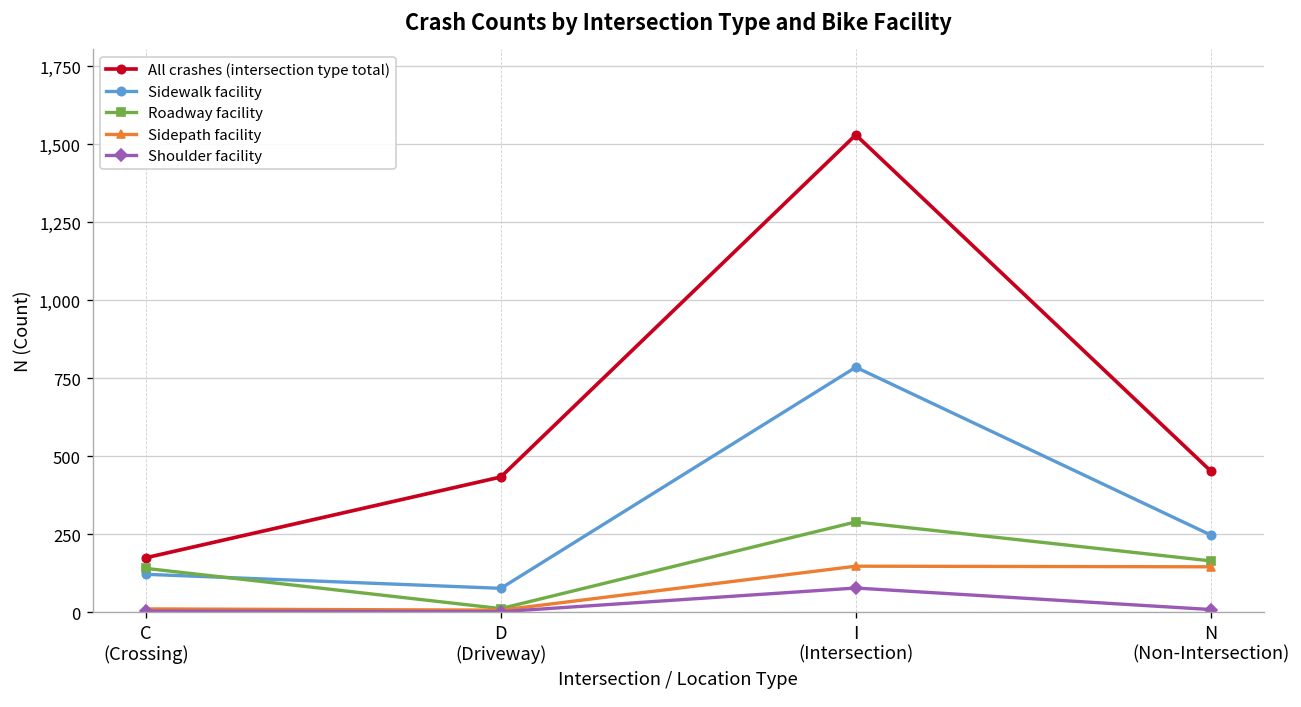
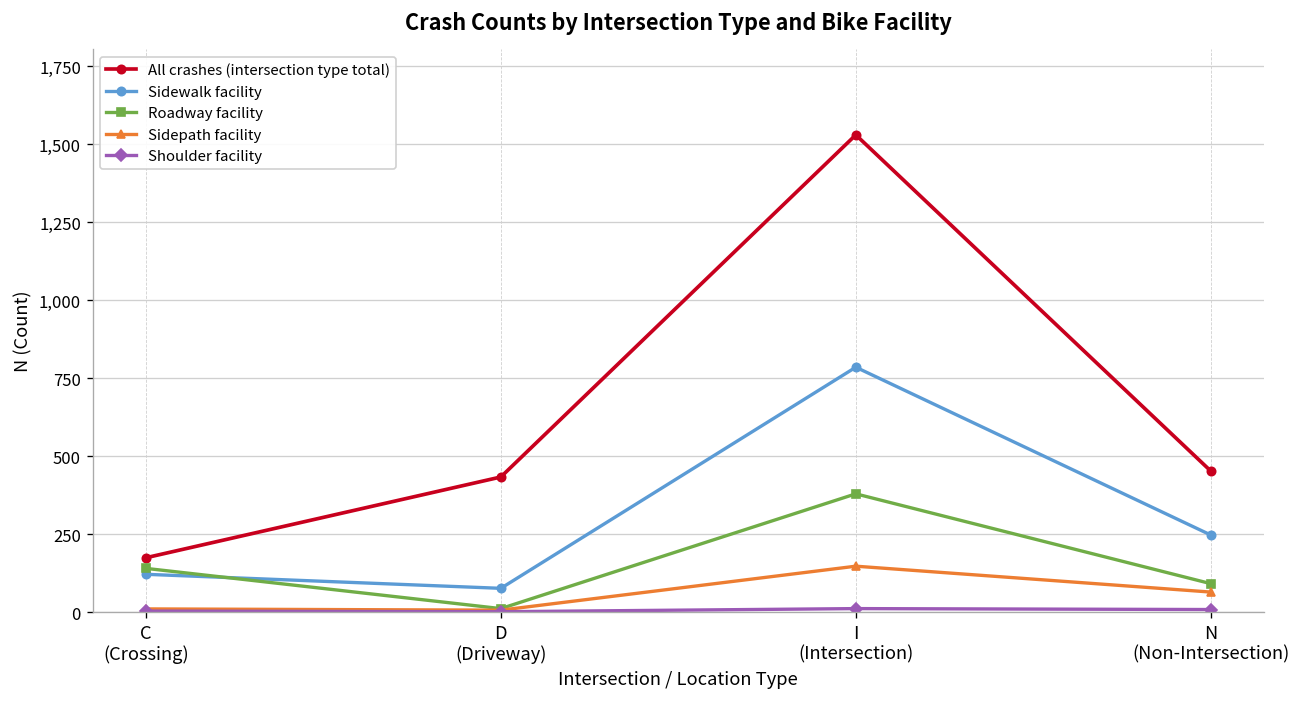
  {
    "All crashes (intersection type total)": {
      "C (Crossing)": "170",
      "D (Driveway)": "430",
      "I (Intersection)": "1,530",
      "N (Non-Intersection)": "450"
    },
    "Sidewalk facility": {
      "C (Crossing)": "120",
      "D (Driveway)": "80",
      "I (Intersection)": "790",
      "N (Non-Intersection)": "250"
    },
    "Roadway facility": {
      "C (Crossing)": "140",
-     "I (Intersection)": "290",
-     "N (Non-Intersection)": "160"
+     "I (Intersection)": "380",
+     "N (Non-Intersection)": "90"
    },
    "Sidepath facility": {
      "I (Intersection)": "150",
-     "N (Non-Intersection)": "150"
+     "N (Non-Intersection)": "60"
    },
    "Shoulder facility": {
-     "I (Intersection)": "80",
+     "I (Intersection)": "10",
      "N (Non-Intersection)": "10"
    }
  }
